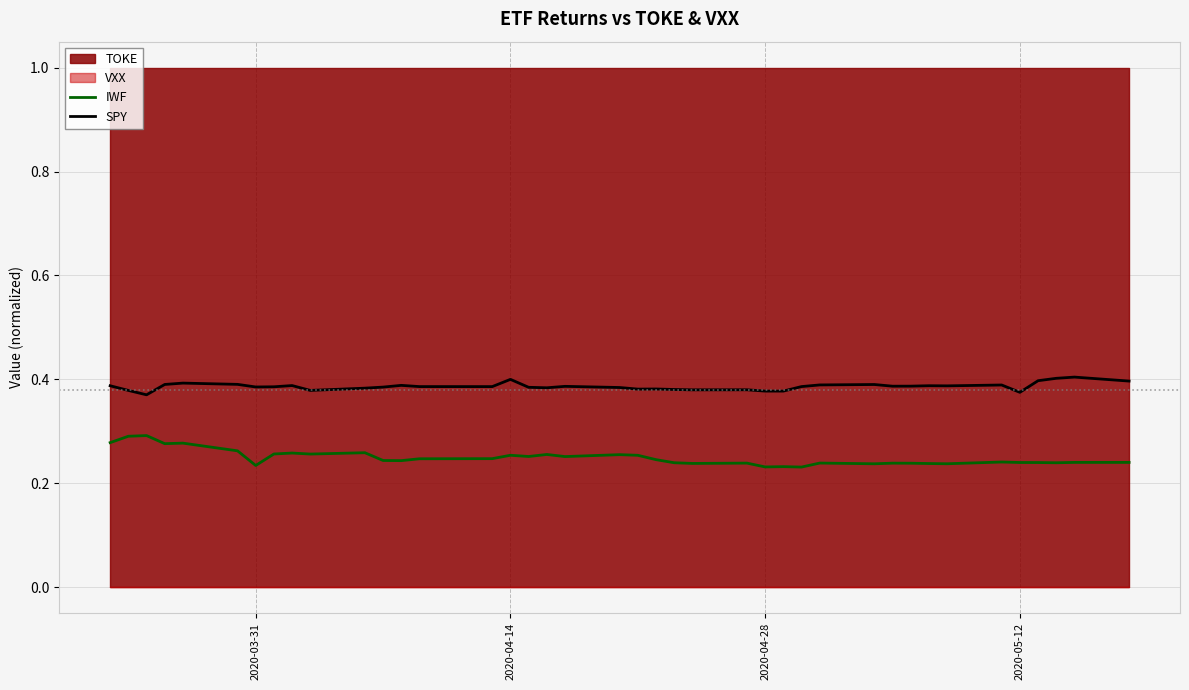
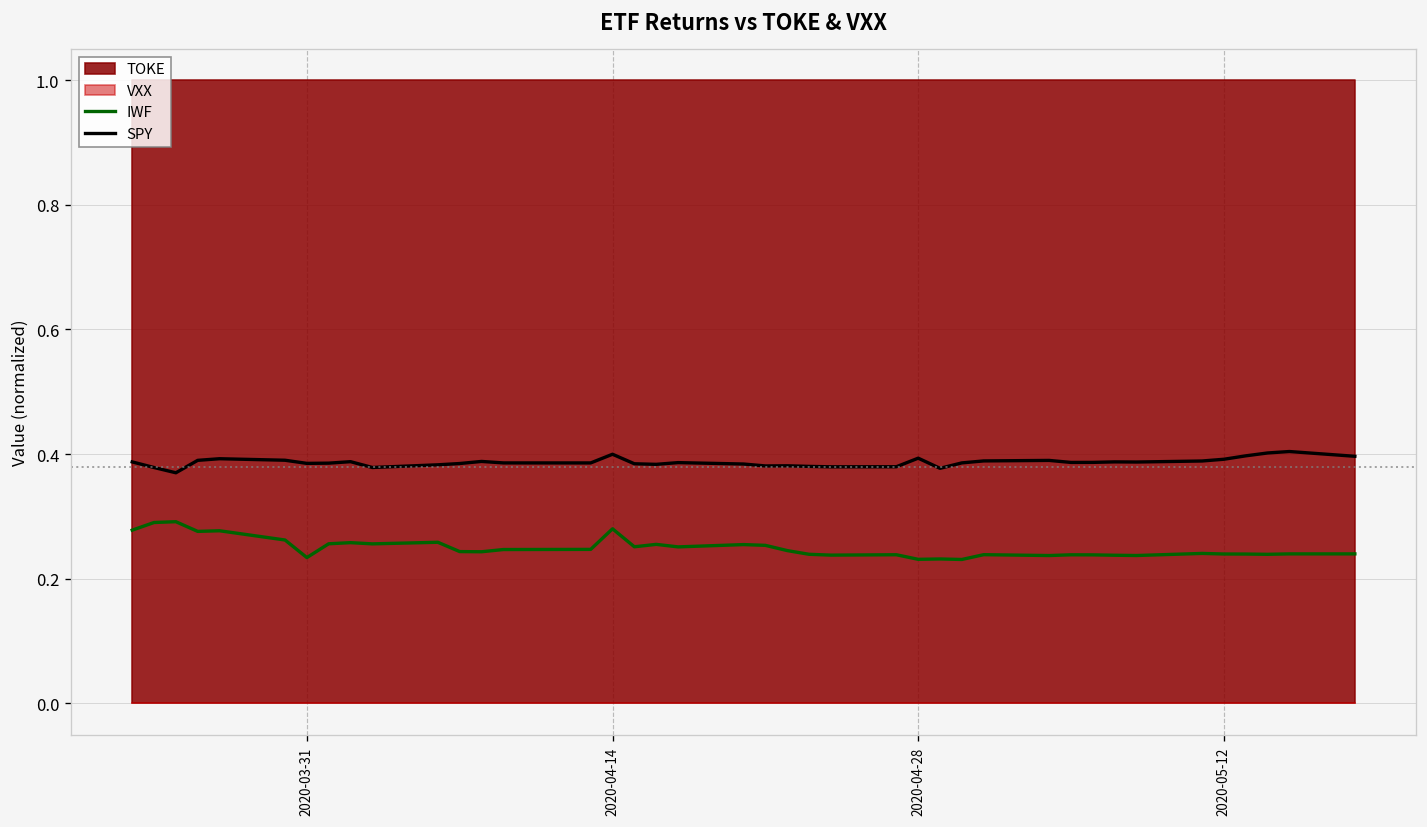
  {
    "IWF": {
      "2020-03-31": 0.23,
-     "2020-04-14": 0.25,
+     "2020-04-14": 0.28,
      "2020-04-28": 0.23,
      "2020-05-12": 0.24
    },
    "TOKE": {
      "2020-03-31": 1.00,
      "2020-04-14": 1.00,
      "2020-04-28": 1.00,
      "2020-05-12": 1.00
    },
    "SPY": {
      "2020-03-31": 0.39,
      "2020-04-14": 0.40,
-     "2020-04-28": 0.38,
-     "2020-05-12": 0.37
+     "2020-04-28": 0.39,
+     "2020-05-12": 0.39
    },
    "VXX": {
      "2020-03-31": 0.00,
      "2020-04-14": 0.00,
      "2020-04-28": 0.00,
      "2020-05-12": 0.00
    }
  }
